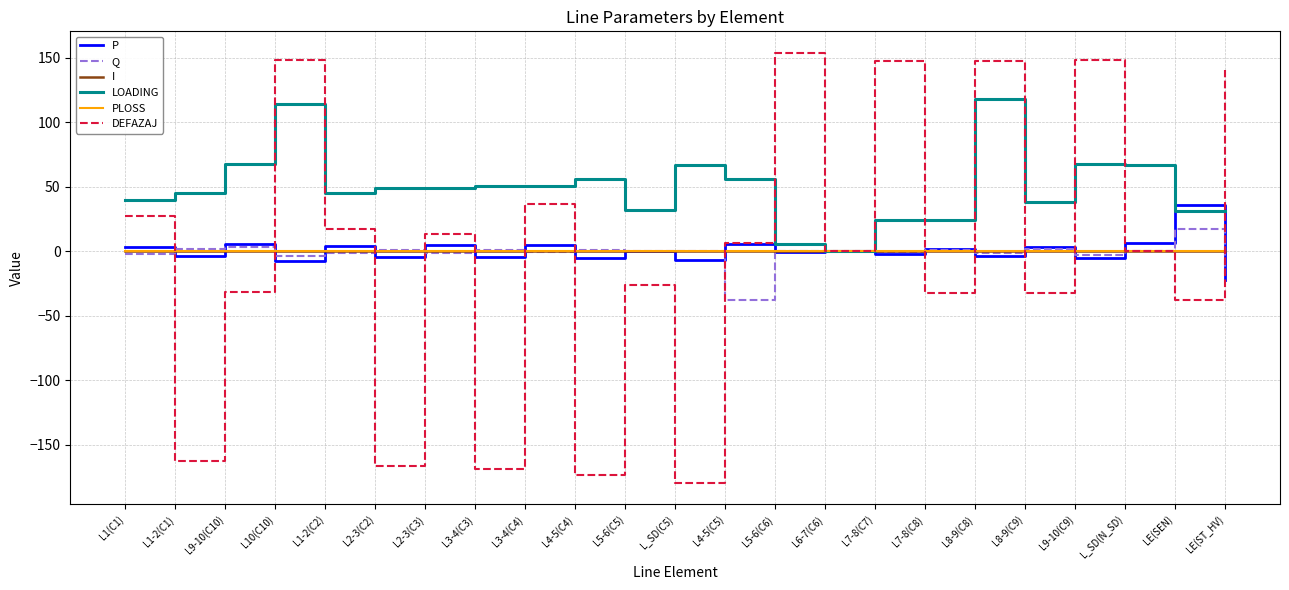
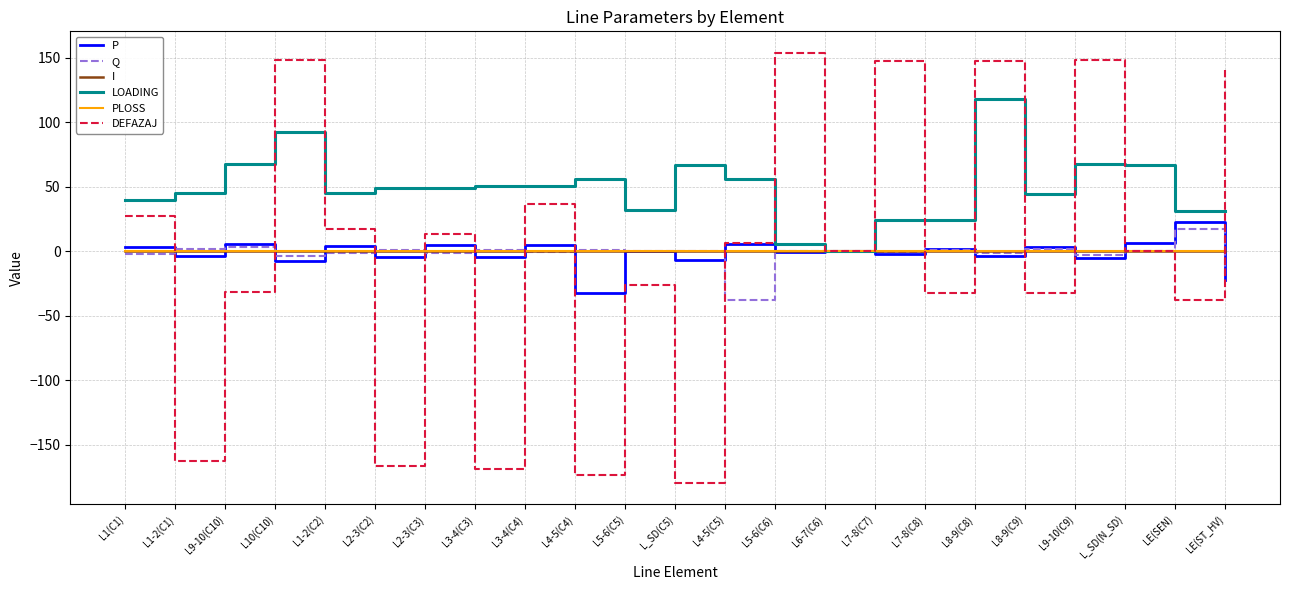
  {
    "P": {
      "L1(C1)": 3,
      "L1-2(C1)": -4,
      "L9-10(C10)": 5,
      "L10(C10)": -7,
      "L1-2(C2)": 4,
      "L2-3(C2)": -4,
      "L2-3(C3)": 4,
      "L3-4(C3)": -5,
      "L3-4(C4)": 5,
-     "L4-5(C4)": -5,
+     "L4-5(C4)": -32,
      "L_SD(C5)": -7,
      "L9-10(C9)": -5,
      "L_SD(N_SD)": 7,
-     "LE(SEN)": 36,
+     "LE(SEN)": 22,
      "LE(ST_HV)": -22
    },
    "Q": {
      "L9-10(C10)": 3,
      "L10(C10)": -4,
      "L4-5(C5)": -38,
      "L9-10(C9)": -3,
      "LE(SEN)": 17,
      "LE(ST_HV)": -18
    },
    "PLOSS": {
      "L9-10(C10)": 0,
      "L10(C10)": 0,
      "L4-5(C5)": 0,
      "L9-10(C9)": 0,
      "LE(SEN)": 0,
      "LE(ST_HV)": 0
    },
    "LOADING": {
      "L1(C1)": 40,
      "L1-2(C1)": 45,
      "L9-10(C10)": 68,
-     "L10(C10)": 114,
+     "L10(C10)": 93,
      "L1-2(C2)": 45,
      "L2-3(C2)": 49,
      "L2-3(C3)": 49,
      "L3-4(C3)": 51,
      "L3-4(C4)": 51,
      "L4-5(C4)": 56,
      "L5-6(C5)": 32,
      "L_SD(C5)": 67,
      "L4-5(C5)": 56,
      "L5-6(C6)": 5,
      "L7-8(C7)": 24,
      "L7-8(C8)": 24,
      "L8-9(C8)": 118,
-     "L8-9(C9)": 38,
+     "L8-9(C9)": 45,
      "L9-10(C9)": 68,
      "L_SD(N_SD)": 67,
      "LE(SEN)": 31,
      "LE(ST_HV)": 31
    },
    "DEFAZAJ": {
      "L1(C1)": 27,
      "L1-2(C1)": -163,
      "L9-10(C10)": -32,
      "L10(C10)": 149,
      "L1-2(C2)": 17,
      "L2-3(C2)": -167,
      "L2-3(C3)": 13,
      "L3-4(C3)": -169,
      "L3-4(C4)": 36,
      "L4-5(C4)": -174,
      "L5-6(C5)": -26,
      "L_SD(C5)": -180,
      "L5-6(C6)": 154,
      "L7-8(C7)": 148,
      "L7-8(C8)": -32,
      "L8-9(C8)": 148,
      "L8-9(C9)": -32,
      "L9-10(C9)": 148,
      "LE(SEN)": -38,
      "LE(ST_HV)": 141
    }
  }
